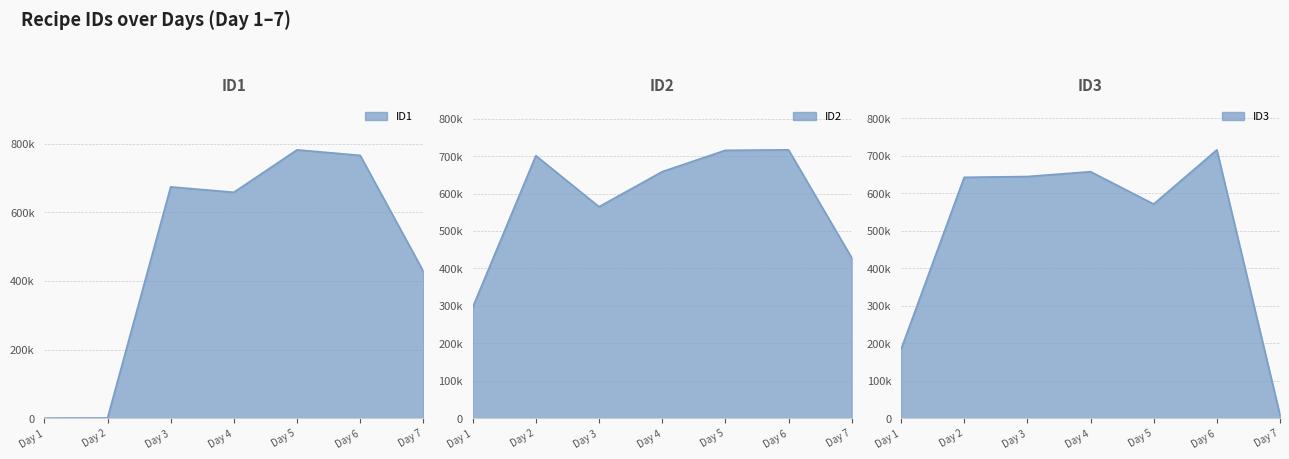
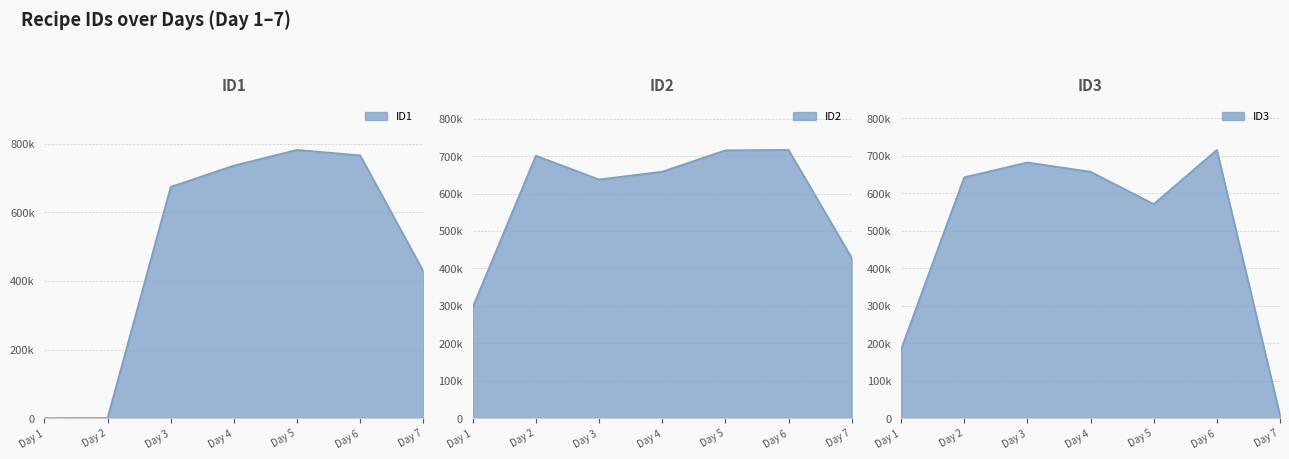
  {
    "ID1": {
      "Day 1": 0,
      "Day 2": 0,
      "Day 3": 670000,
-     "Day 4": 660000,
+     "Day 4": 740000,
      "Day 5": 780000,
      "Day 6": 770000,
      "Day 7": 430000
    },
    "ID2": {
      "Day 1": 300000,
      "Day 2": 700000,
-     "Day 3": 560000,
+     "Day 3": 640000,
      "Day 4": 660000,
      "Day 5": 720000,
      "Day 6": 720000,
      "Day 7": 430000
    },
    "ID3": {
      "Day 1": 180000,
      "Day 2": 640000,
-     "Day 3": 640000,
+     "Day 3": 680000,
      "Day 4": 660000,
      "Day 5": 570000,
      "Day 6": 720000,
      "Day 7": 10000
    }
  }
